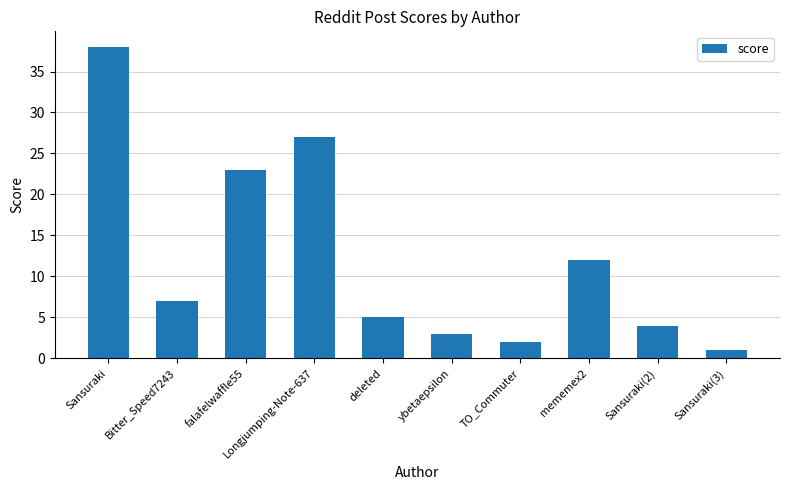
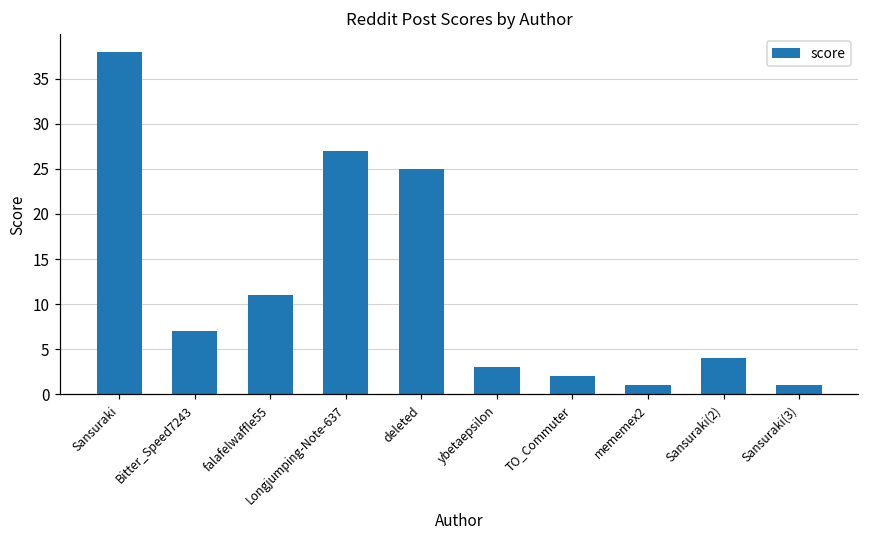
  {
    "Sansuraki": 38,
    "Bitter_Speed7243": 7,
-   "falafelwaffle55": 23,
+   "falafelwaffle55": 11,
    "Longjumping-Note-637": 27,
-   "deleted": 5,
+   "deleted": 25,
    "ybetaepsilon": 3,
    "TO_Commuter": 2,
-   "mememex2": 12,
+   "mememex2": 1,
    "Sansuraki(2)": 4,
    "Sansuraki(3)": 1
  }
